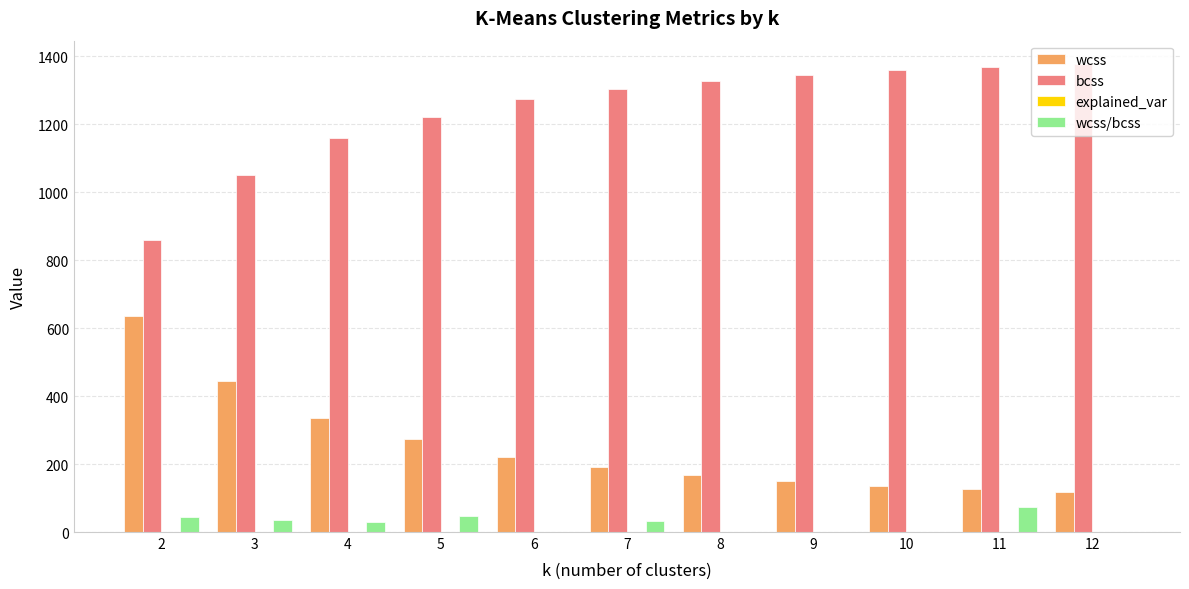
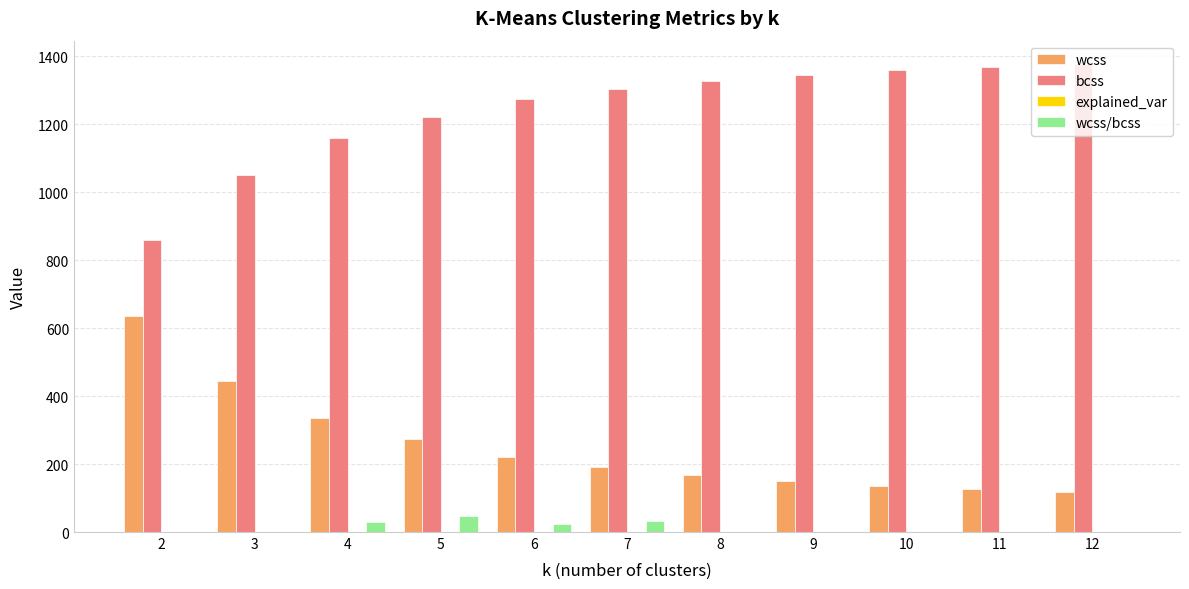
  {
    "wcss/bcss": {
-     "2": 50,
-     "3": 40,
+     "2": 0,
+     "3": 0,
      "4": 30,
      "5": 50,
-     "6": 0,
+     "6": 20,
      "7": 30,
-     "11": 70
+     "11": 0
    }
  }
